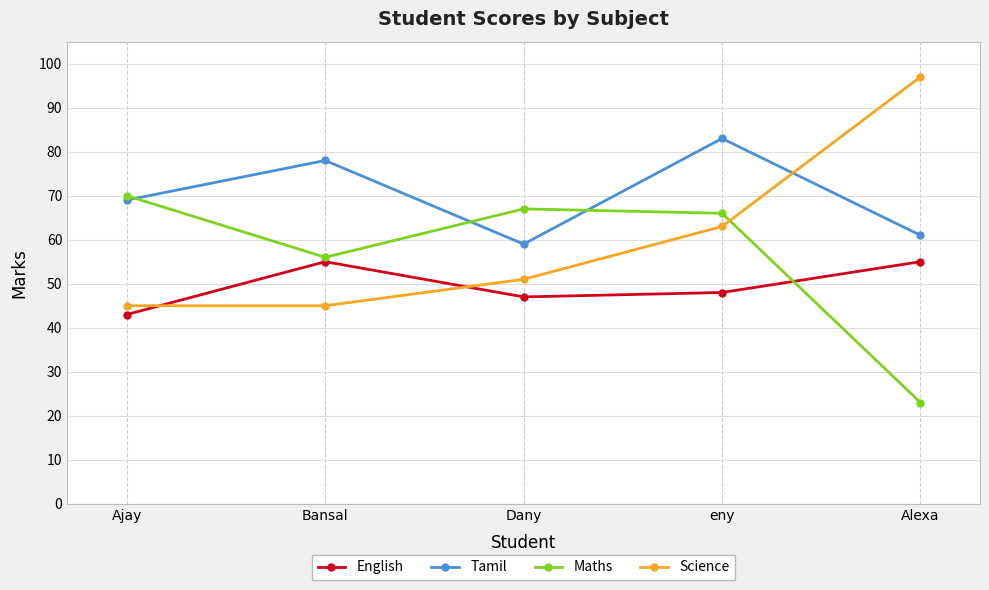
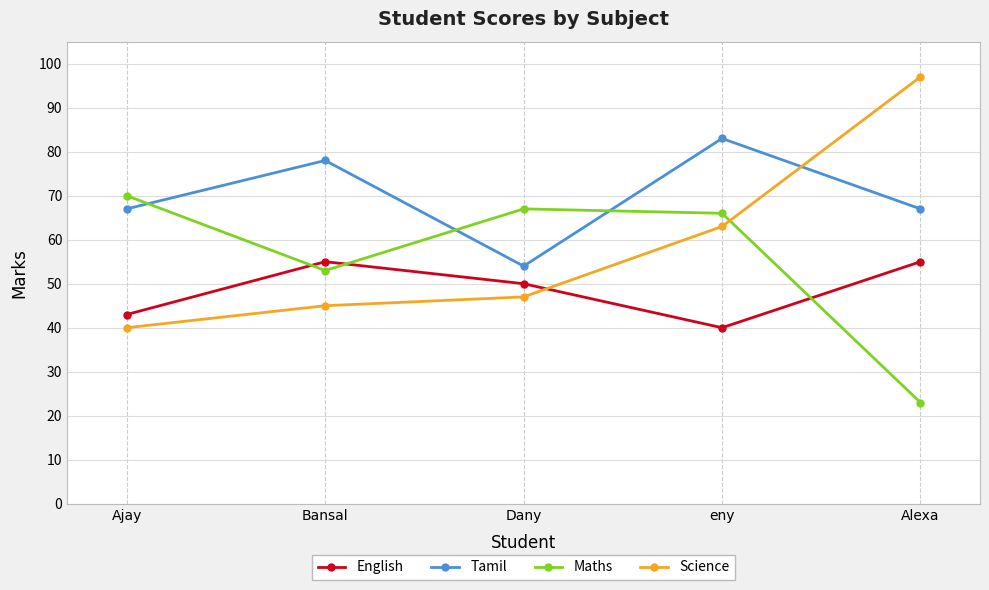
  {
    "English": {
      "Ajay": 43,
      "Bansal": 55,
-     "Dany": 47,
-     "eny": 48,
+     "Dany": 50,
+     "eny": 40,
      "Alexa": 55
    },
    "Tamil": {
-     "Ajay": 69,
+     "Ajay": 67,
      "Bansal": 78,
-     "Dany": 59,
+     "Dany": 54,
      "eny": 83,
-     "Alexa": 61
+     "Alexa": 67
    },
    "Maths": {
      "Ajay": 70,
-     "Bansal": 56,
+     "Bansal": 53,
      "Dany": 67,
      "eny": 66,
      "Alexa": 23
    },
    "Science": {
-     "Ajay": 45,
+     "Ajay": 40,
      "Bansal": 45,
-     "Dany": 51,
+     "Dany": 47,
      "eny": 63,
      "Alexa": 97
    }
  }
